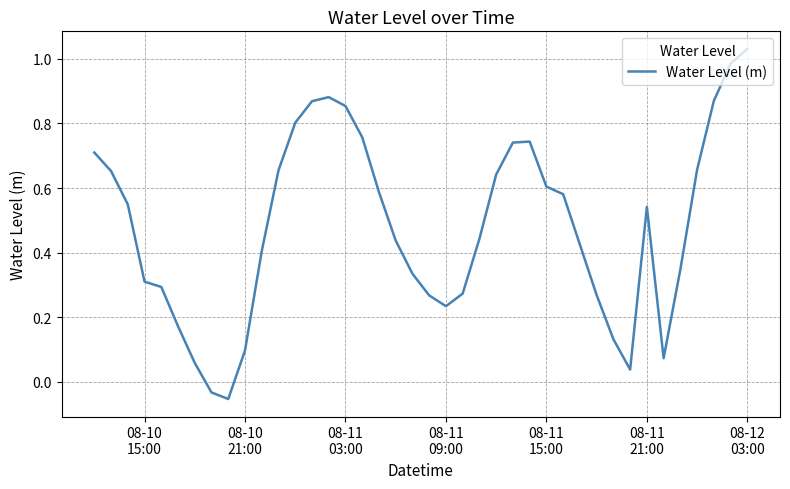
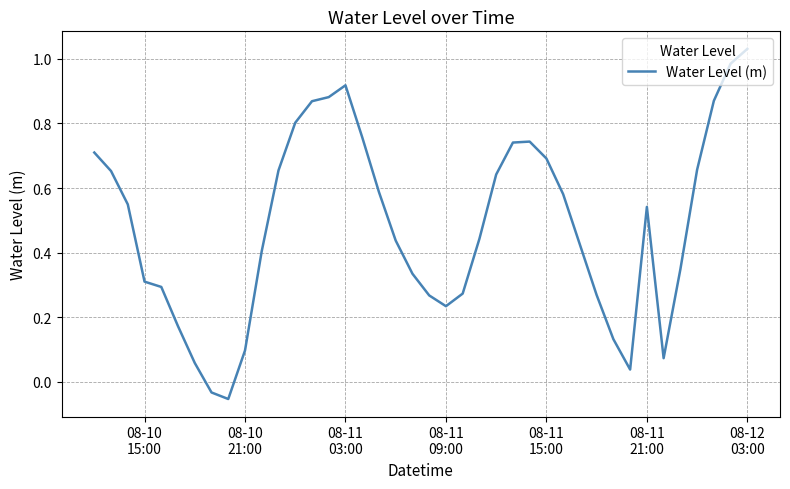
  {
    "08-10 15:00": 0.31,
    "08-10 21:00": 0.10,
-   "08-11 03:00": 0.85,
+   "08-11 03:00": 0.92,
    "08-11 09:00": 0.23,
-   "08-11 15:00": 0.60,
+   "08-11 15:00": 0.69,
    "08-11 21:00": 0.54
  }
